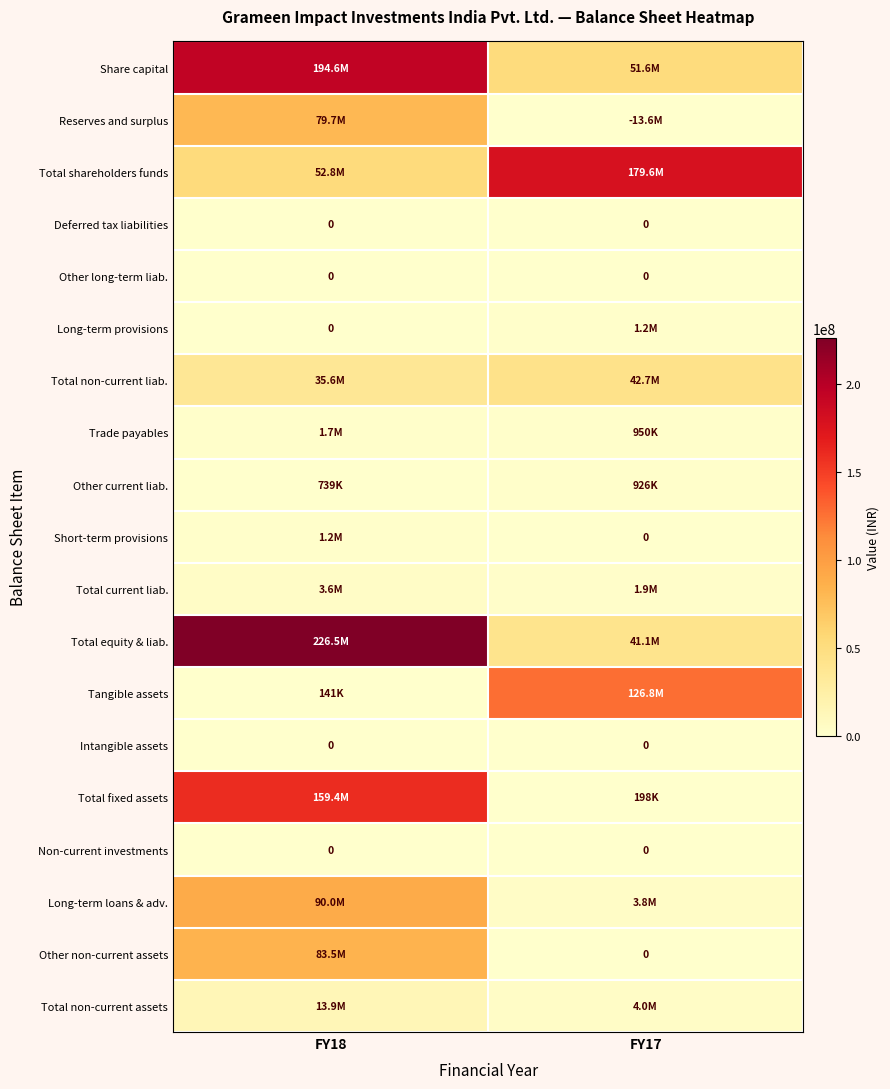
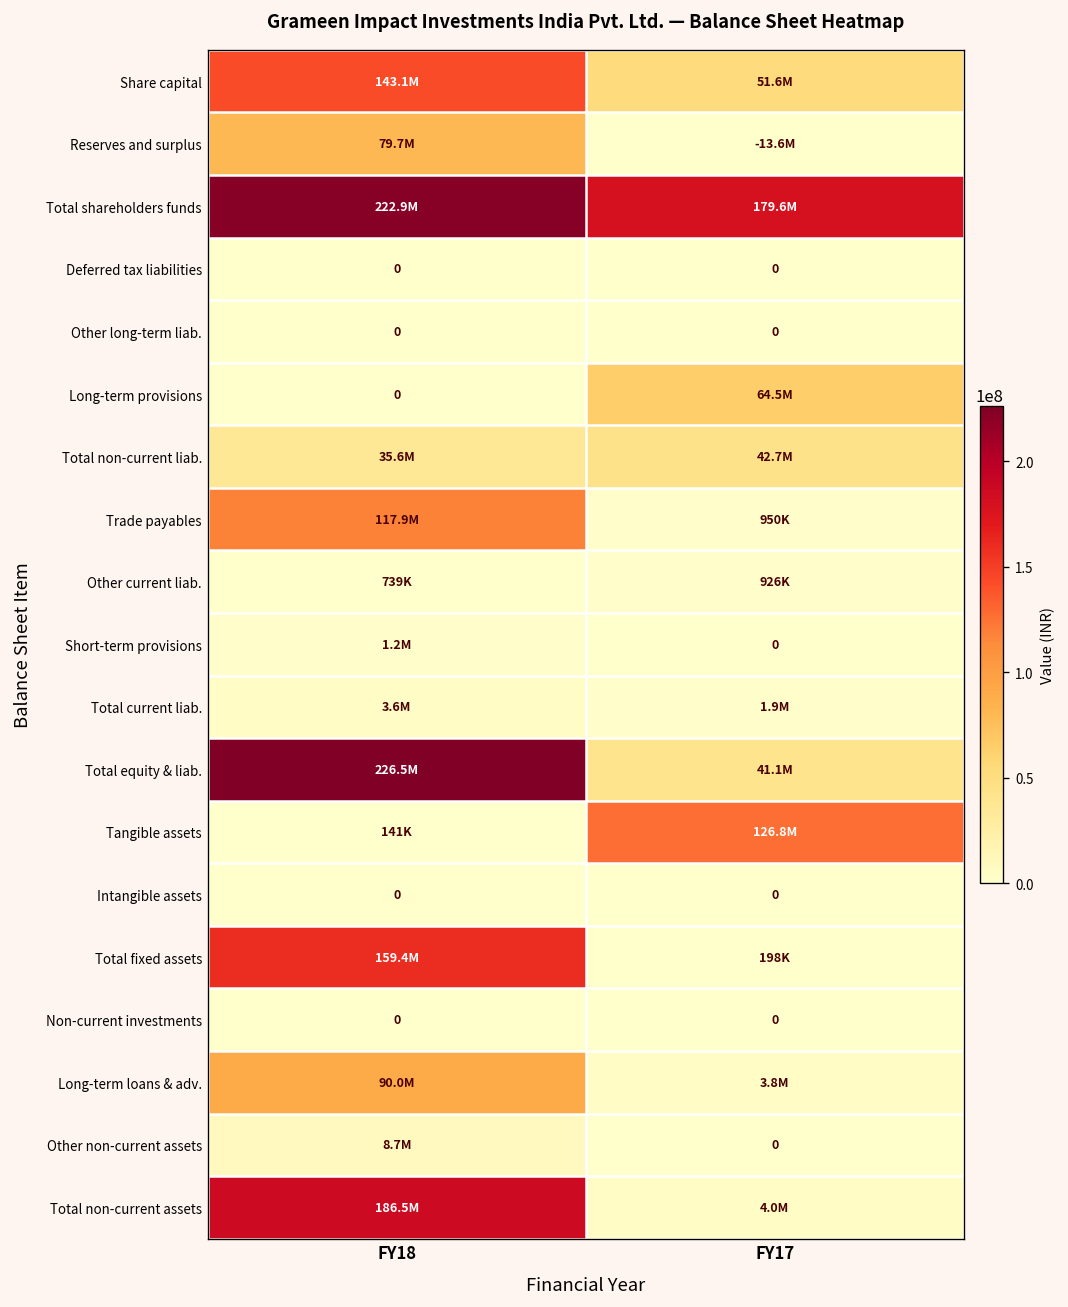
  {
    "Share capital": {
-     "FY18": "194.6M",
+     "FY18": "143.1M",
      "FY17": "51.6M"
    },
    "Reserves and surplus": {
      "FY18": "79.7M",
      "FY17": "-13.6M"
    },
    "Total shareholders funds": {
-     "FY18": "52.8M",
+     "FY18": "222.9M",
      "FY17": "179.6M"
    },
    "Deferred tax liabilities": {
      "FY18": "0",
      "FY17": "0"
    },
    "Other long-term liab.": {
      "FY18": "0",
      "FY17": "0"
    },
    "Long-term provisions": {
      "FY18": "0",
-     "FY17": "1.2M"
+     "FY17": "64.5M"
    },
    "Total non-current liab.": {
      "FY18": "35.6M",
      "FY17": "42.7M"
    },
    "Trade payables": {
-     "FY18": "1.7M",
+     "FY18": "117.9M",
      "FY17": "950K"
    },
    "Other current liab.": {
      "FY18": "739K",
      "FY17": "926K"
    },
    "Short-term provisions": {
      "FY18": "1.2M",
      "FY17": "0"
    },
    "Total current liab.": {
      "FY18": "3.6M",
      "FY17": "1.9M"
    },
    "Total equity & liab.": {
      "FY18": "226.5M",
      "FY17": "41.1M"
    },
    "Tangible assets": {
      "FY18": "141K",
      "FY17": "126.8M"
    },
    "Intangible assets": {
      "FY18": "0",
      "FY17": "0"
    },
    "Total fixed assets": {
      "FY18": "159.4M",
      "FY17": "198K"
    },
    "Non-current investments": {
      "FY18": "0",
      "FY17": "0"
    },
    "Long-term loans & adv.": {
      "FY18": "90.0M",
      "FY17": "3.8M"
    },
    "Other non-current assets": {
-     "FY18": "83.5M",
+     "FY18": "8.7M",
      "FY17": "0"
    },
    "Total non-current assets": {
-     "FY18": "13.9M",
+     "FY18": "186.5M",
      "FY17": "4.0M"
    }
  }
